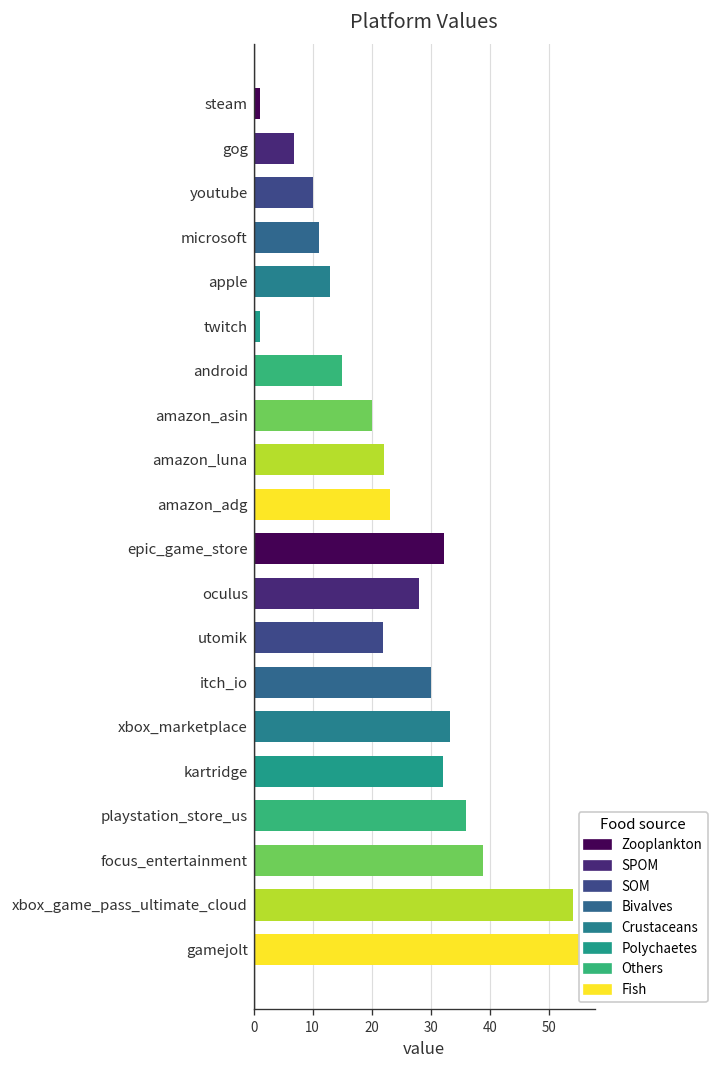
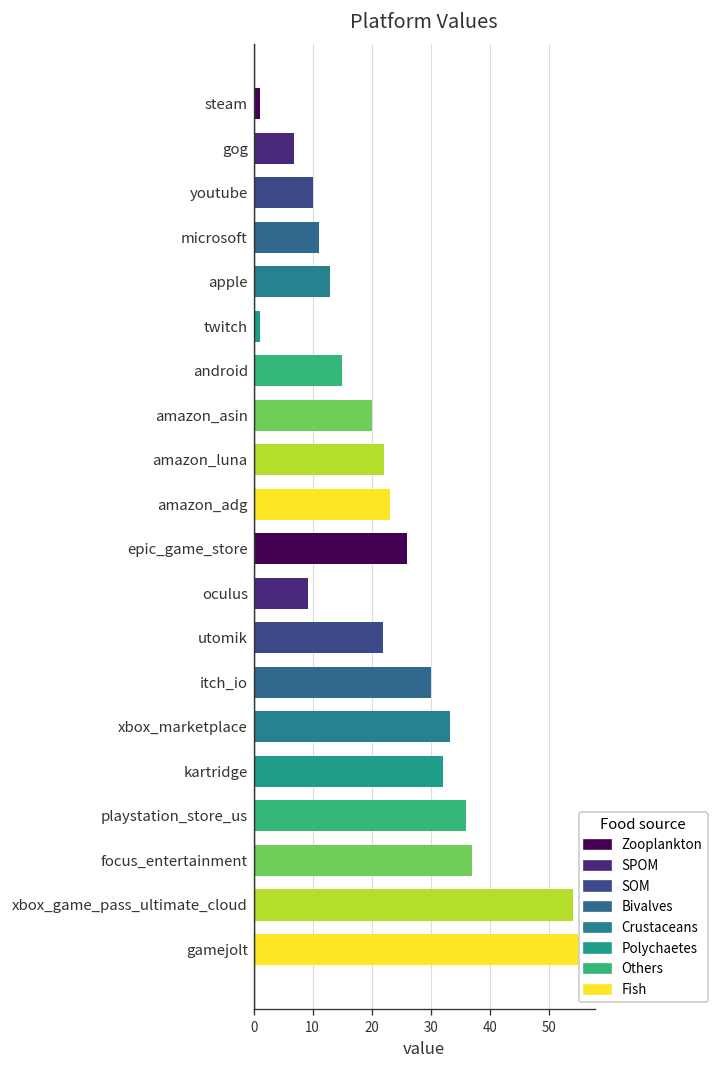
  {
    "steam": 1,
    "gog": 7,
    "youtube": 10,
    "microsoft": 11,
    "apple": 13,
    "twitch": 1,
    "android": 15,
    "amazon_asin": 20,
    "amazon_luna": 22,
    "amazon_adg": 23,
-   "epic_game_store": 32,
-   "oculus": 28,
+   "epic_game_store": 26,
+   "oculus": 9,
    "utomik": 22,
    "itch_io": 30,
    "xbox_marketplace": 33,
    "kartridge": 32,
    "playstation_store_us": 36,
-   "focus_entertainment": 39,
+   "focus_entertainment": 37,
    "xbox_game_pass_ultimate_cloud": 54,
    "gamejolt": 55
  }
